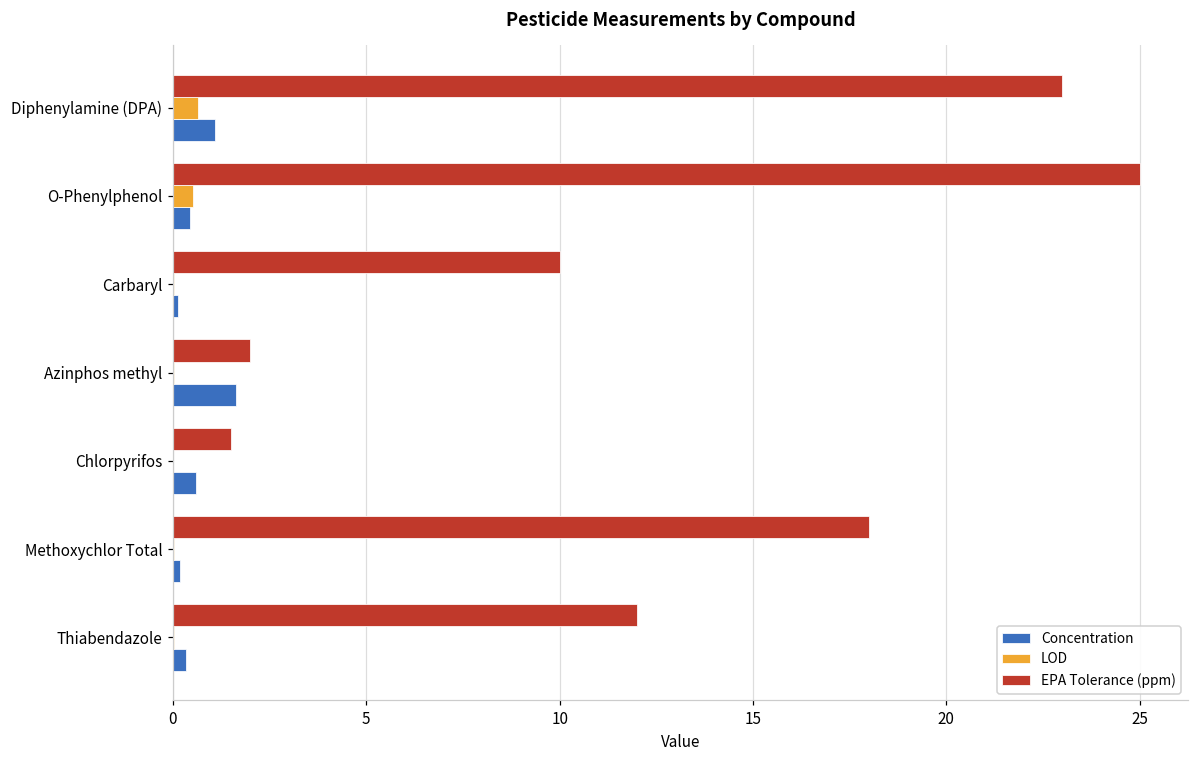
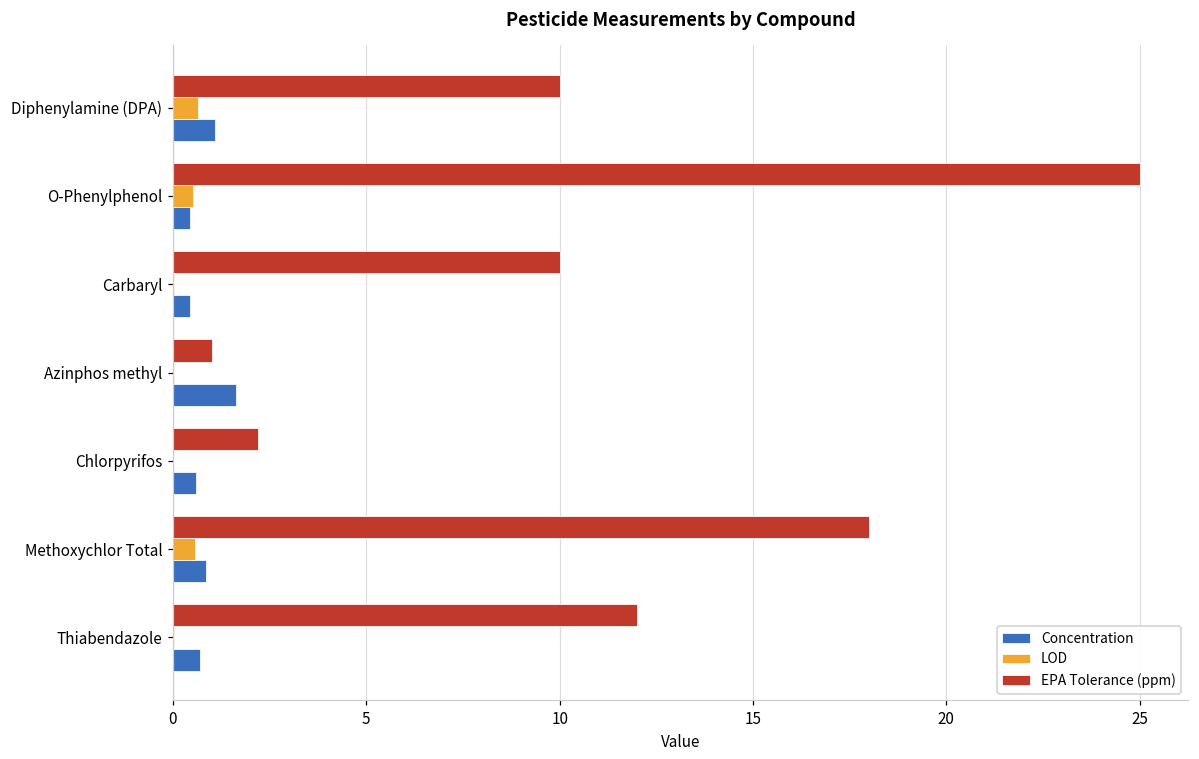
  {
    "Concentration": {
      "Diphenylamine (DPA)": 1.1,
      "O-Phenylphenol": 0.4,
-     "Carbaryl": 0.1,
+     "Carbaryl": 0.4,
      "Azinphos methyl": 1.6,
      "Chlorpyrifos": 0.6,
-     "Methoxychlor Total": 0.2,
-     "Thiabendazole": 0.4
+     "Methoxychlor Total": 0.9,
+     "Thiabendazole": 0.7
    },
    "LOD": {
      "Diphenylamine (DPA)": 0.6,
      "O-Phenylphenol": 0.5,
-     "Methoxychlor Total": 0.0
+     "Methoxychlor Total": 0.6
    },
    "EPA Tolerance (ppm)": {
-     "Diphenylamine (DPA)": 23,
+     "Diphenylamine (DPA)": 10,
      "O-Phenylphenol": 25.0,
      "Carbaryl": 10.0,
-     "Azinphos methyl": 2,
-     "Chlorpyrifos": 1.5,
+     "Azinphos methyl": 1,
+     "Chlorpyrifos": 2.2,
      "Methoxychlor Total": 18.0,
      "Thiabendazole": 12.0
    }
  }
